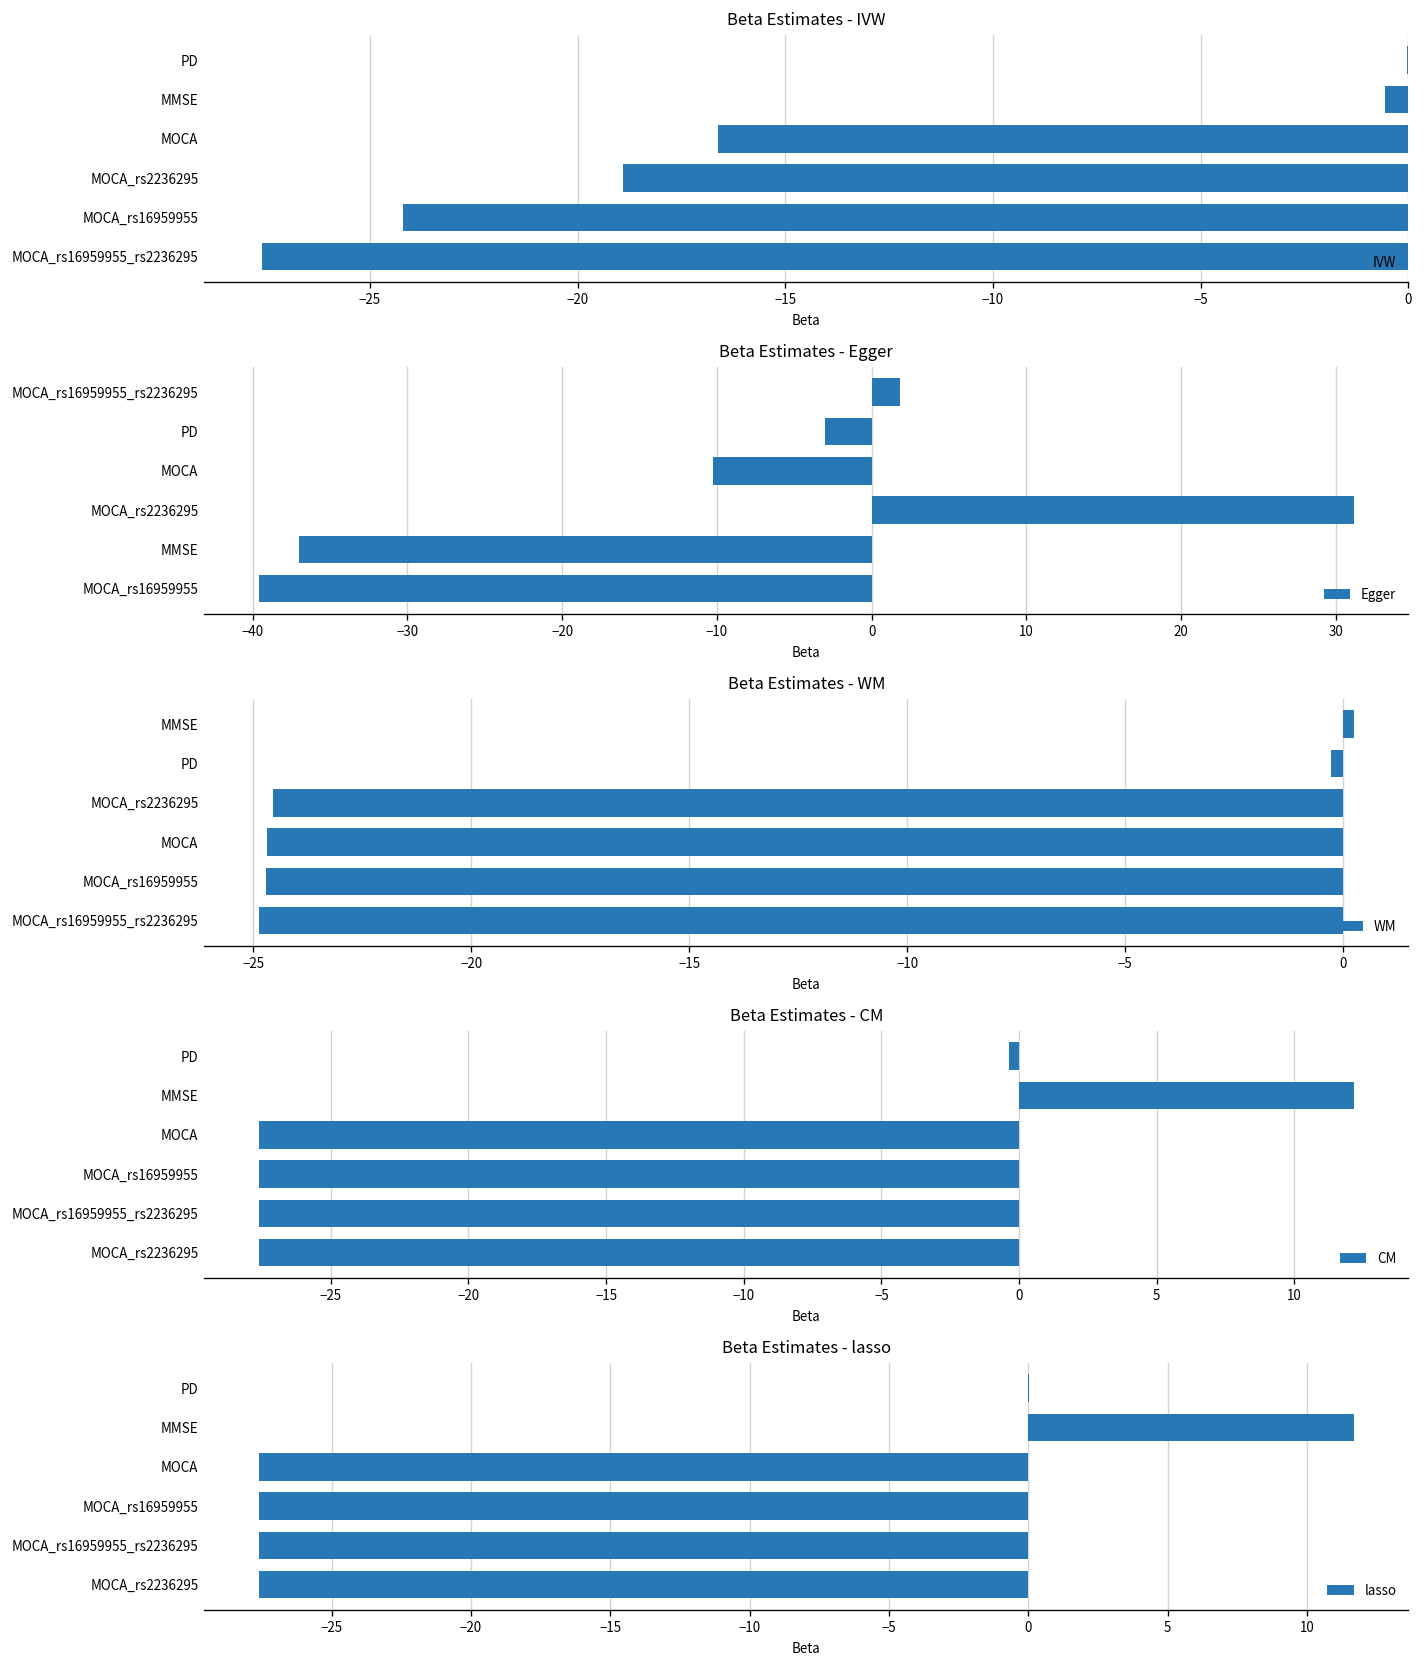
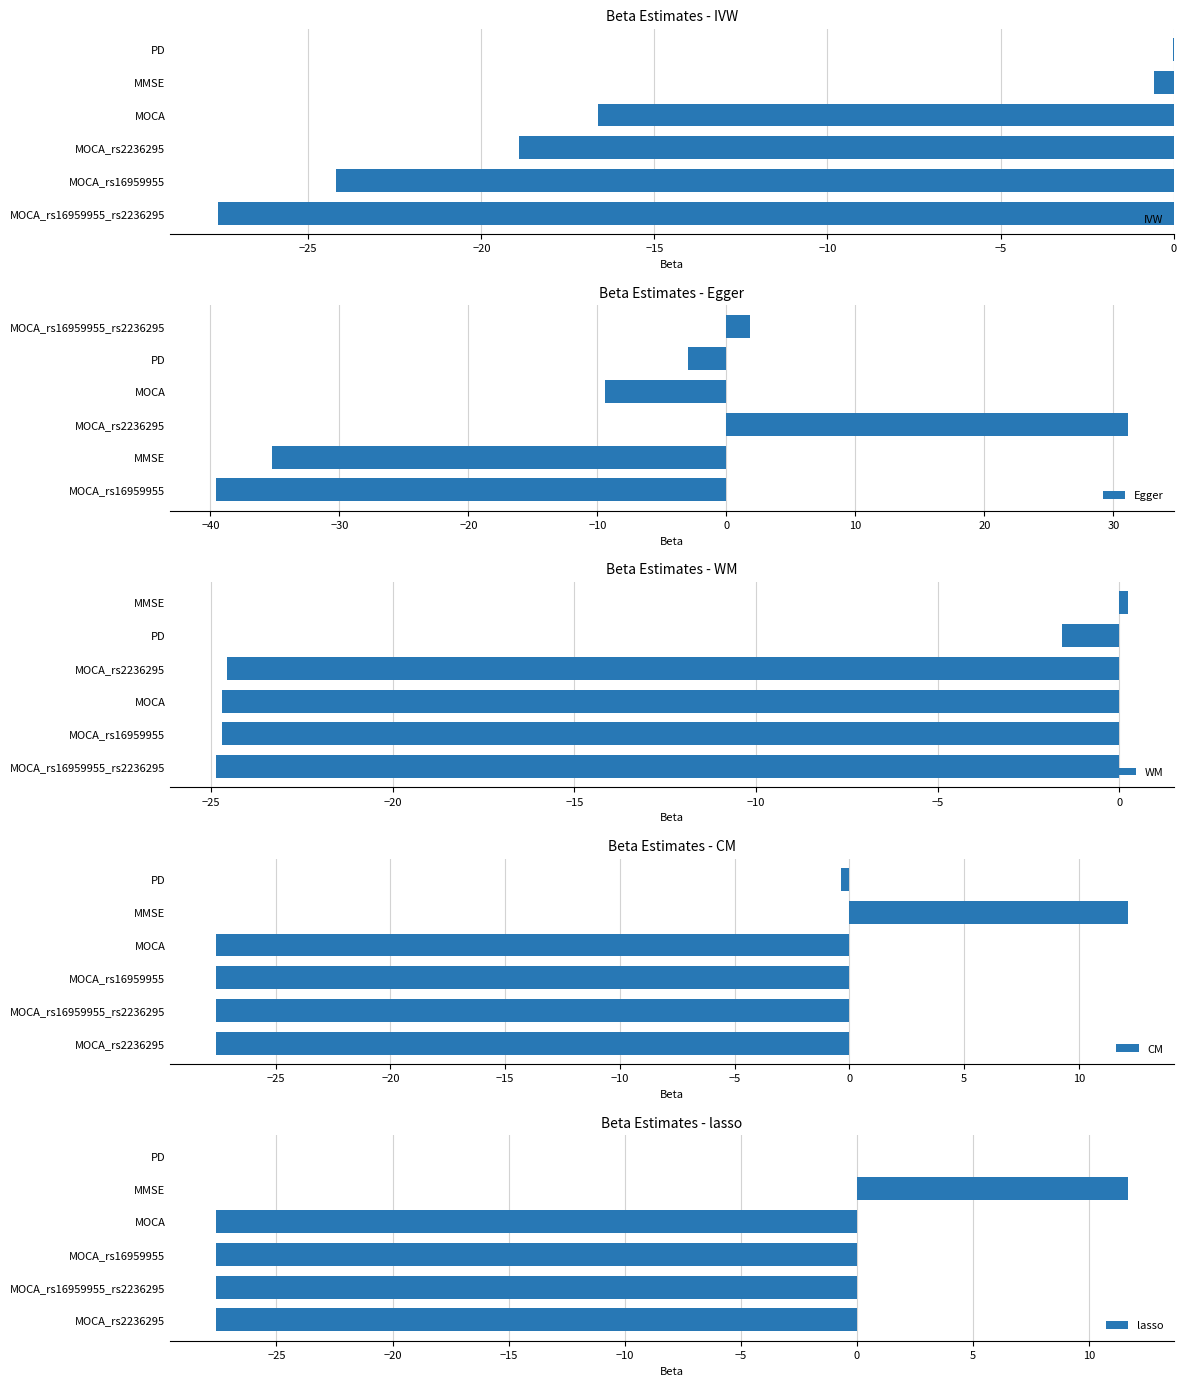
  {
    "Beta Estimates - IVW": {
      "MMSE": -0.6,
      "MOCA": -16.6,
      "MOCA_rs2236295": -18.9,
      "MOCA_rs16959955": -24.2,
      "MOCA_rs16959955_rs2236295": -27.6
    },
    "Beta Estimates - Egger": {
      "MOCA_rs16959955_rs2236295": 1.8,
      "PD": -3.0,
-     "MOCA": -10.3,
+     "MOCA": -9.4,
      "MOCA_rs2236295": 31.1,
-     "MMSE": -37.0,
+     "MMSE": -35.2,
      "MOCA_rs16959955": -39.6
    },
    "Beta Estimates - WM": {
      "MMSE": 0.2,
-     "PD": -0.3,
+     "PD": -1.6,
      "MOCA_rs2236295": -24.6,
      "MOCA": -24.7,
      "MOCA_rs16959955": -24.7,
      "MOCA_rs16959955_rs2236295": -24.9
    },
    "Beta Estimates - CM": {
      "PD": -0.4,
      "MMSE": 12.1,
      "MOCA": -27.6,
      "MOCA_rs16959955": -27.6,
      "MOCA_rs16959955_rs2236295": -27.6,
      "MOCA_rs2236295": -27.6
    },
    "Beta Estimates - lasso": {
      "MMSE": 11.7,
      "MOCA": -27.6,
      "MOCA_rs16959955": -27.6,
      "MOCA_rs16959955_rs2236295": -27.6,
      "MOCA_rs2236295": -27.6
    }
  }
